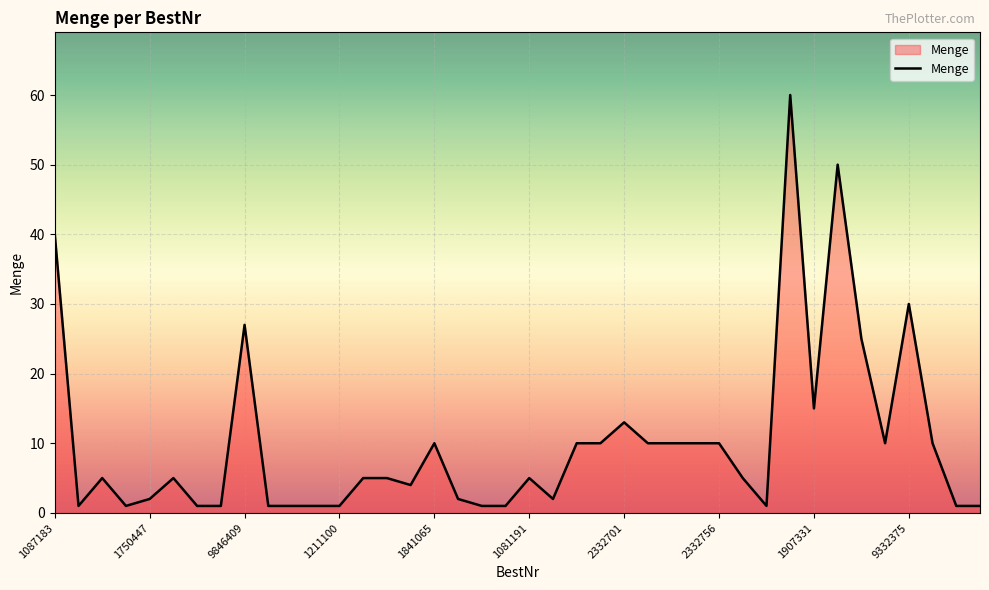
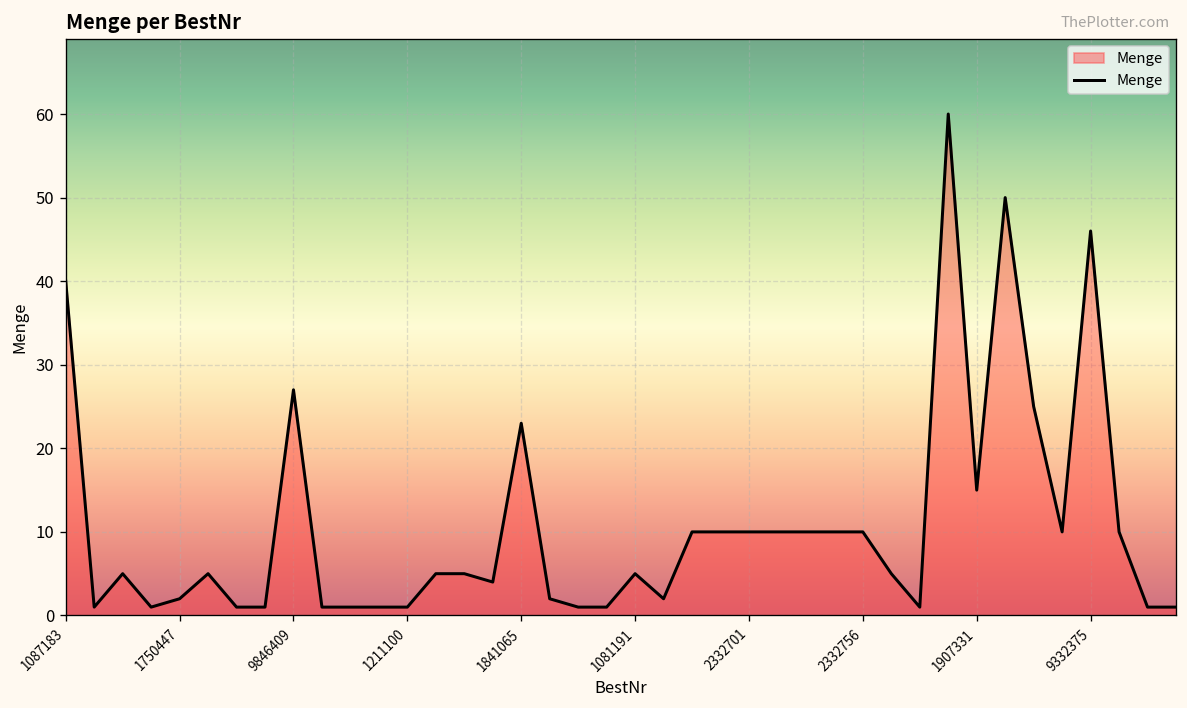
  {
    "1087183": 40,
    "1750447": 2,
    "9846409": 27,
    "1211100": 1,
-   "1841065": 10,
+   "1841065": 23,
    "1081191": 5,
-   "2332701": 13,
+   "2332701": 10,
    "2332756": 10,
    "1907331": 15,
-   "9332375": 30
+   "9332375": 46
  }
